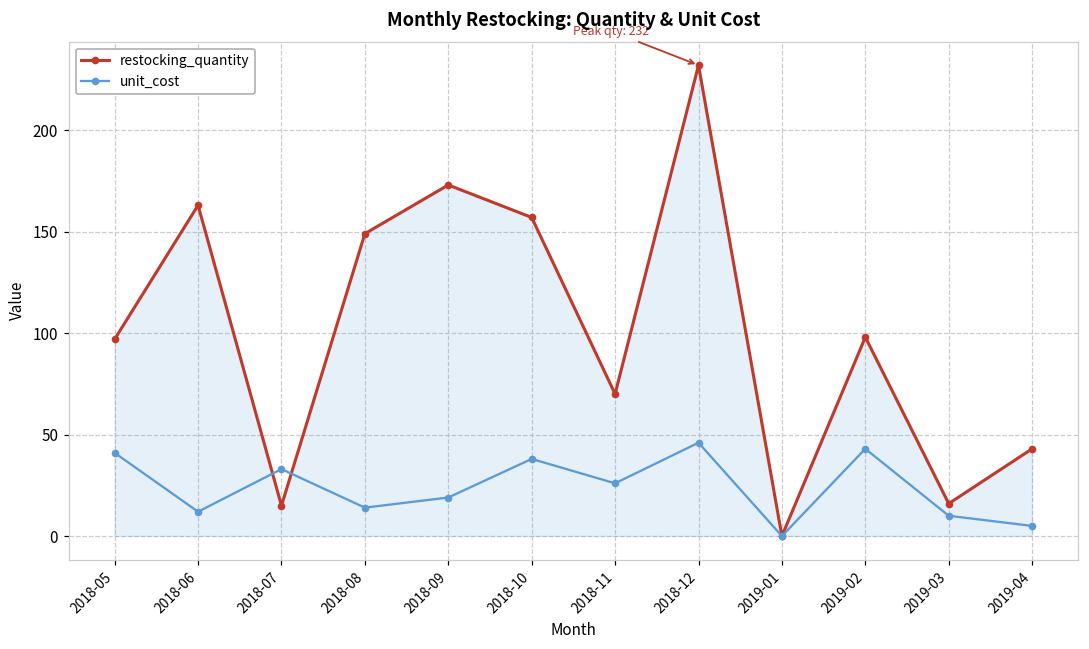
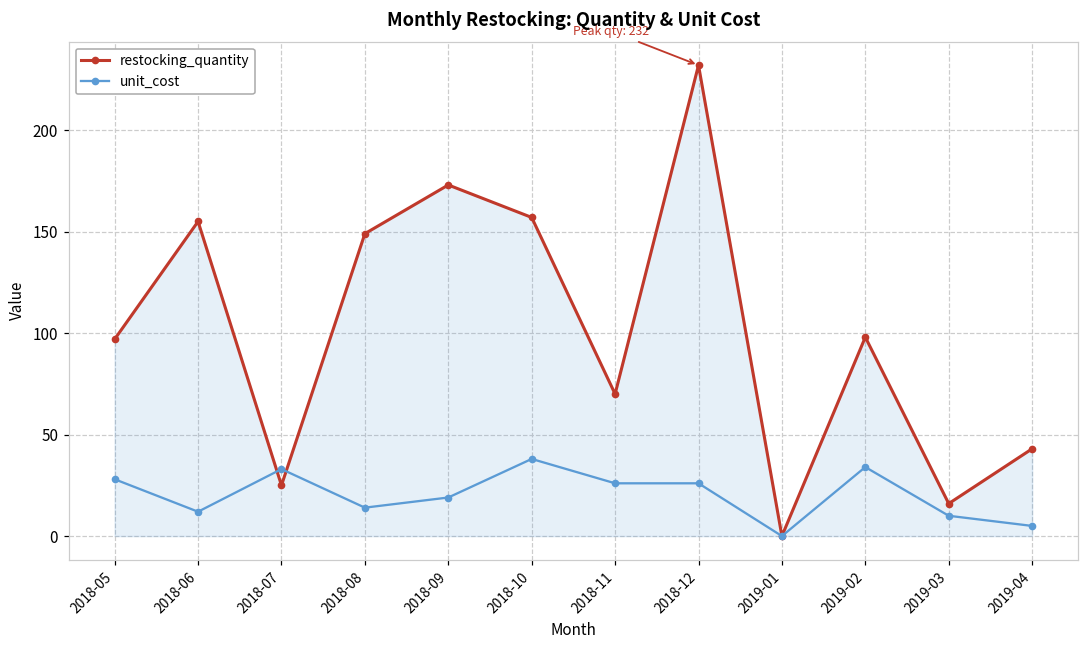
  {
    "restocking_quantity": {
      "2018-05": 97,
-     "2018-06": 163,
-     "2018-07": 15,
+     "2018-06": 155,
+     "2018-07": 25,
      "2018-08": 149,
      "2018-09": 173,
      "2018-10": 157,
      "2018-11": 70,
      "2019-02": 98,
      "2019-03": 16,
      "2019-04": 43
    },
    "unit_cost": {
-     "2018-05": 41,
+     "2018-05": 28,
      "2018-06": 12,
      "2018-07": 33,
      "2018-08": 14,
      "2018-09": 19,
      "2018-10": 38,
      "2018-11": 26,
-     "2018-12": 46,
-     "2019-02": 43,
+     "2018-12": 26,
+     "2019-02": 34,
      "2019-03": 10,
      "2019-04": 5
    }
  }
